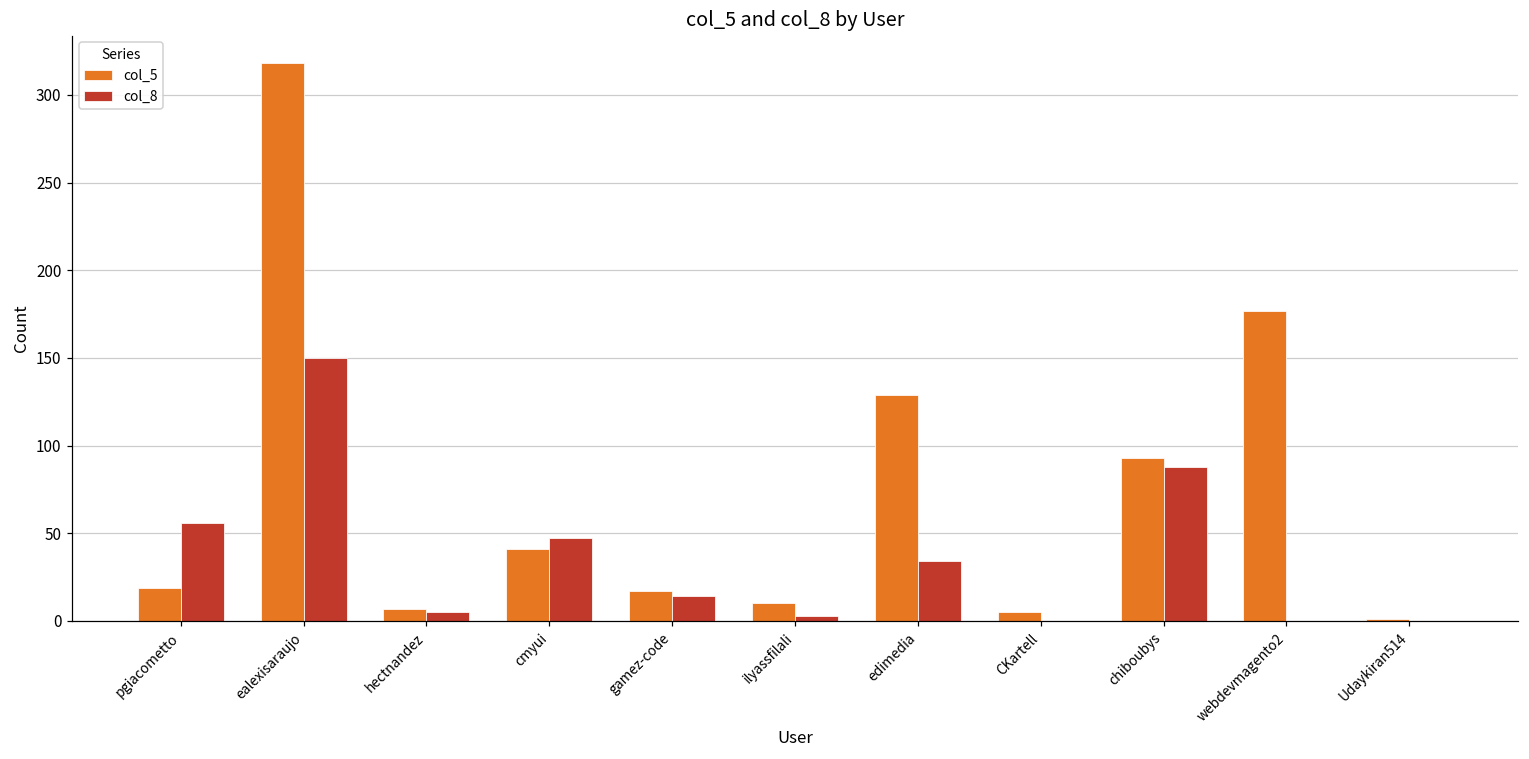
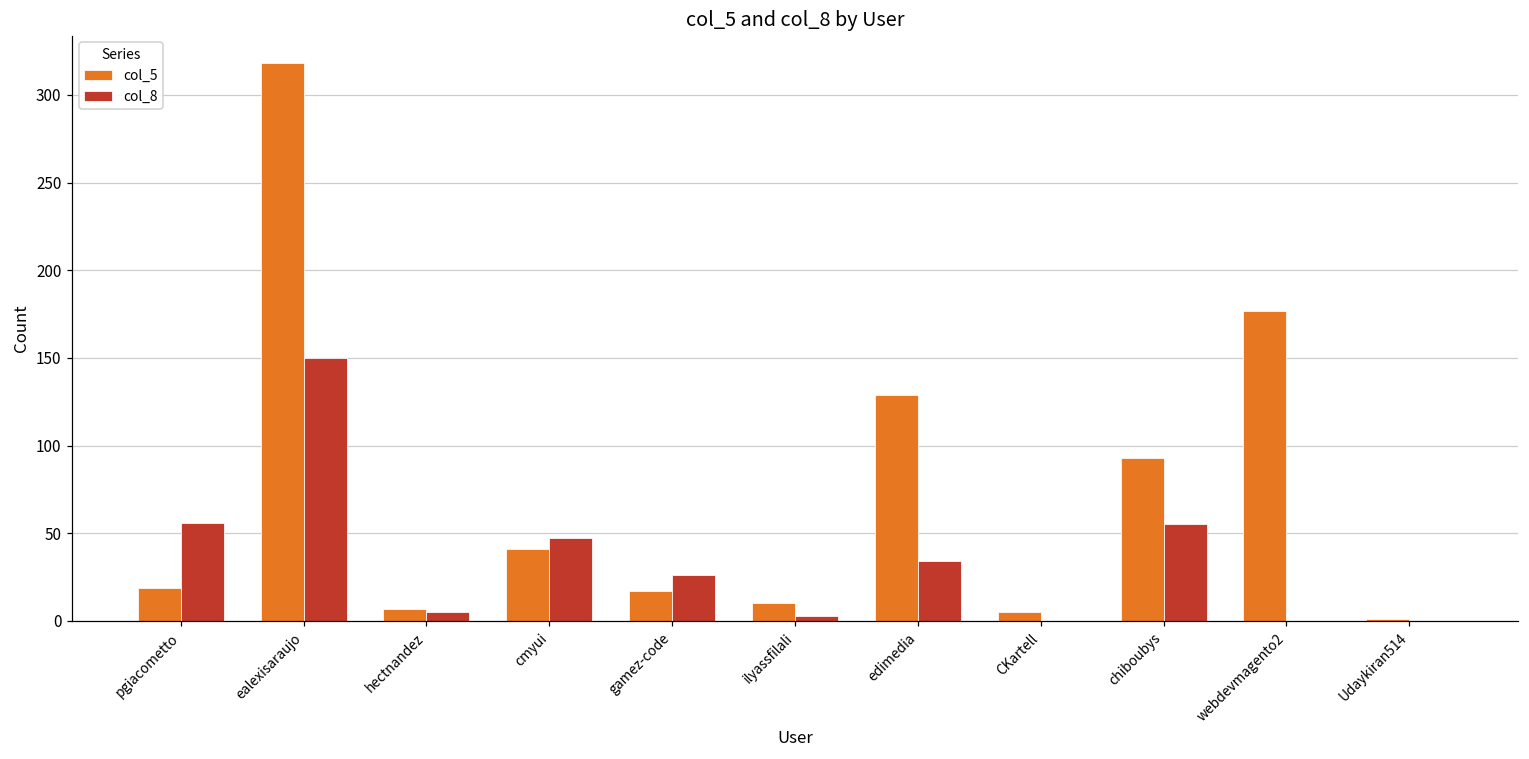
  {
    "col_5": {
      "pgiacometto": 19,
      "ealexisaraujo": 318,
      "hectnandez": 7,
      "cmyui": 41,
      "gamez-code": 17,
      "ilyassfilali": 10,
      "edimedia": 129,
      "CKartell": 5,
      "chiboubys": 93,
      "webdevmagento2": 177
    },
    "col_8": {
      "pgiacometto": 56,
      "ealexisaraujo": 150,
      "hectnandez": 5,
      "cmyui": 47,
-     "gamez-code": 14,
+     "gamez-code": 26,
      "ilyassfilali": 3,
      "edimedia": 34,
      "CKartell": 0,
-     "chiboubys": 88,
+     "chiboubys": 55,
      "webdevmagento2": 0,
      "Udaykiran514": 0
    }
  }
